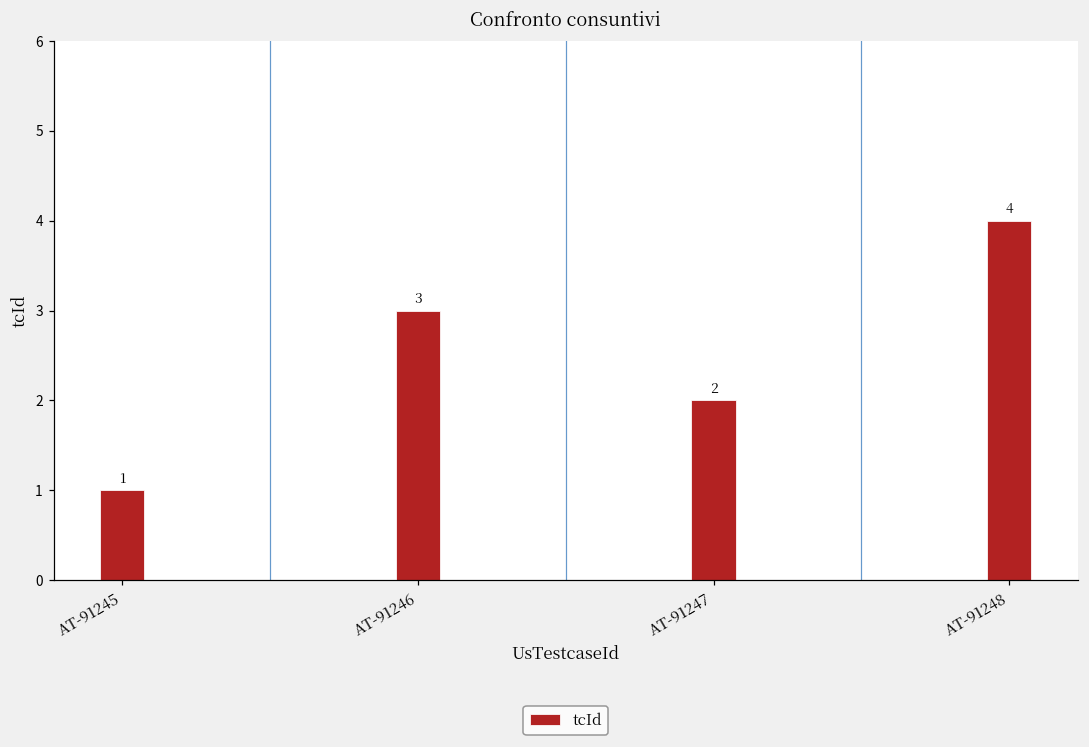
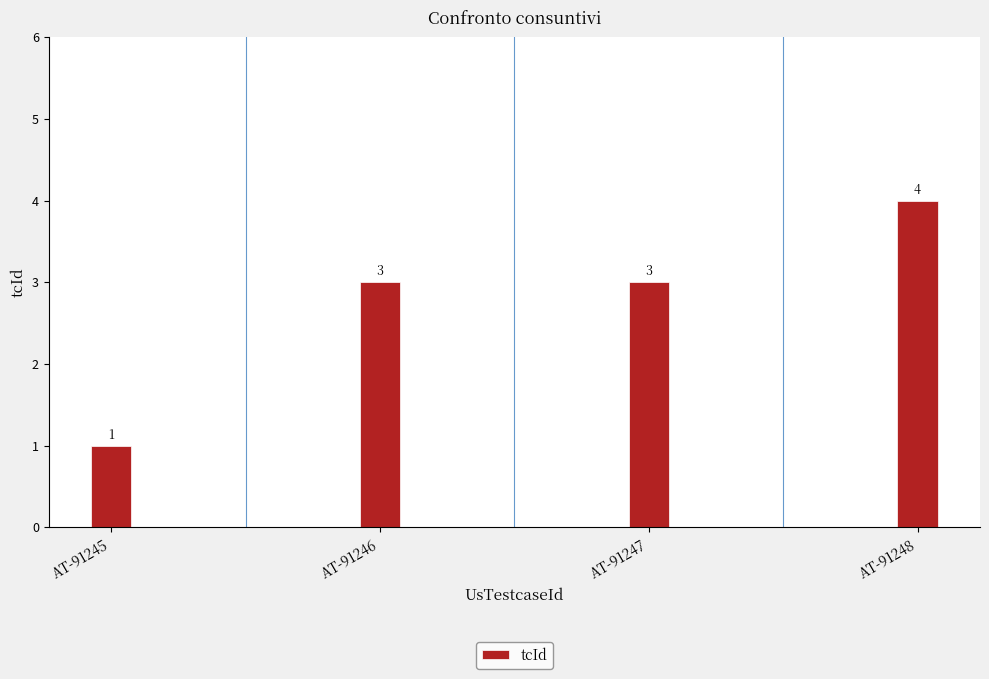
  {
    "AT-91245": 1,
    "AT-91246": 3,
-   "AT-91247": 2,
+   "AT-91247": 3,
    "AT-91248": 4
  }
